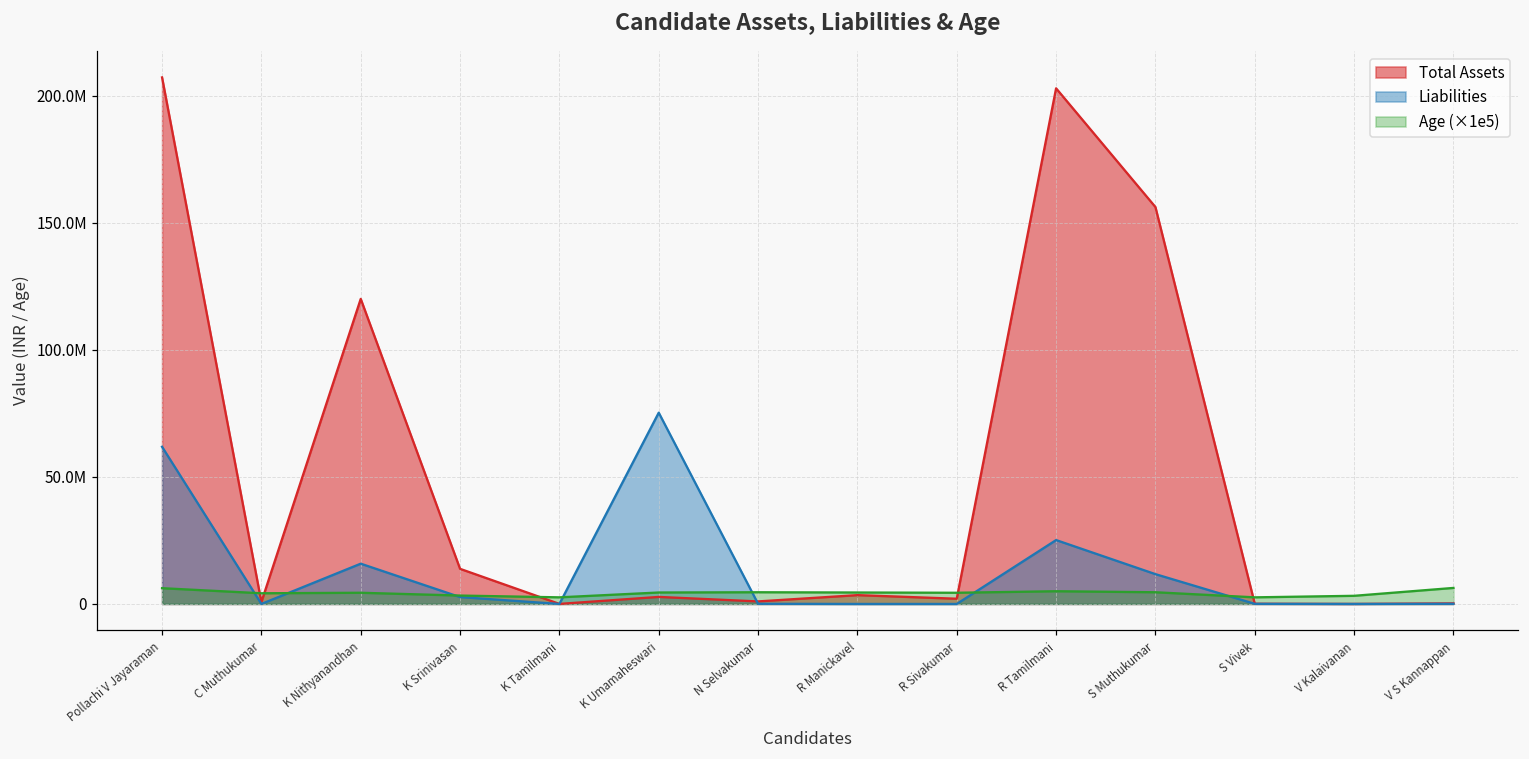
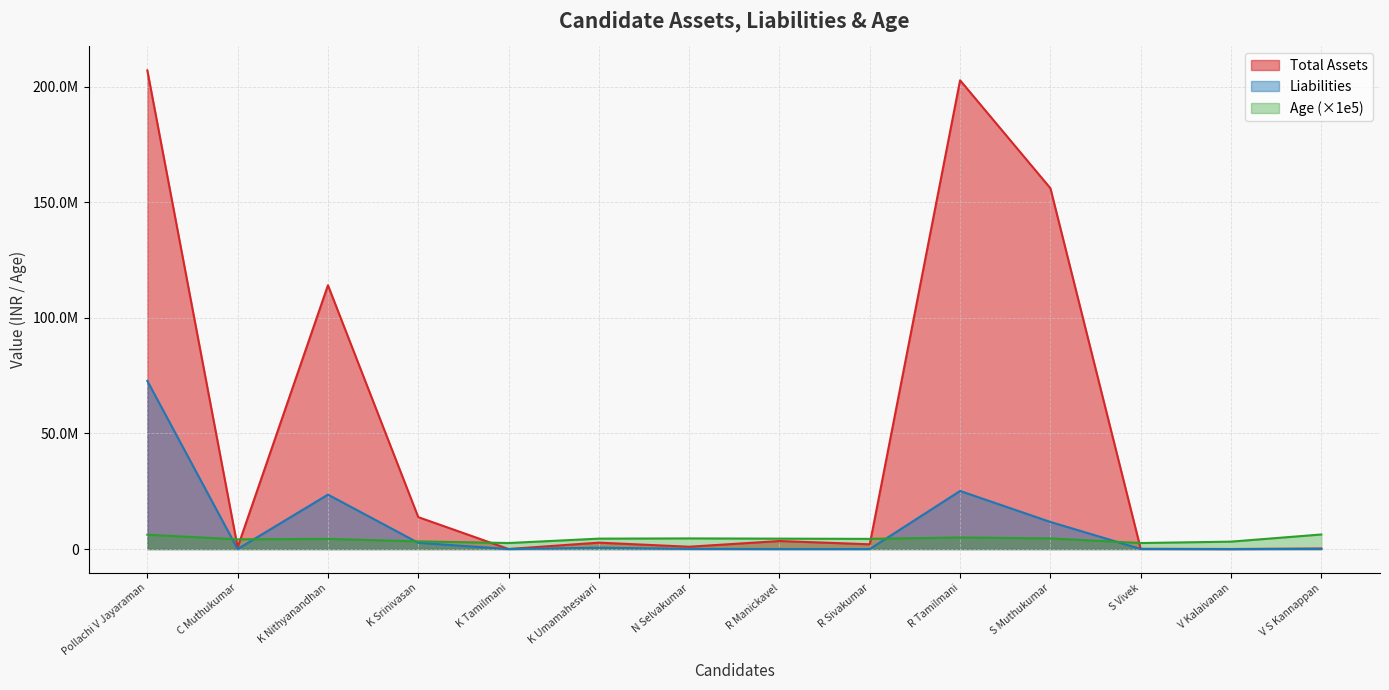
  {
    "Total Assets": {
      "Pollachi V Jayaraman": 207000000,
-     "K Nithyanandhan": 120000000,
+     "K Nithyanandhan": 114000000,
      "K Srinivasan": 14000000,
      "K Umamaheswari": 3000000,
      "R Sivakumar": 2000000,
      "R Tamilmani": 203000000,
      "S Muthukumar": 156000000
    },
    "Liabilities": {
-     "Pollachi V Jayaraman": 62000000,
-     "K Nithyanandhan": 16000000,
-     "K Umamaheswari": 75000000,
+     "Pollachi V Jayaraman": 73000000,
+     "K Nithyanandhan": 24000000,
+     "K Umamaheswari": 1000000,
      "R Manickavel": 0,
      "R Sivakumar": 0,
      "R Tamilmani": 25000000,
      "S Muthukumar": 12000000
    },
    "Age (×1e5)": {
      "Pollachi V Jayaraman": 6000000,
      "C Muthukumar": 4000000,
      "K Nithyanandhan": 4000000,
      "K Tamilmani": 3000000,
      "K Umamaheswari": 5000000,
      "N Selvakumar": 5000000,
      "R Sivakumar": 4000000,
      "R Tamilmani": 5000000,
      "S Muthukumar": 5000000,
      "S Vivek": 3000000,
      "V Kalaivanan": 3000000,
      "V S Kannappan": 6000000
    }
  }
